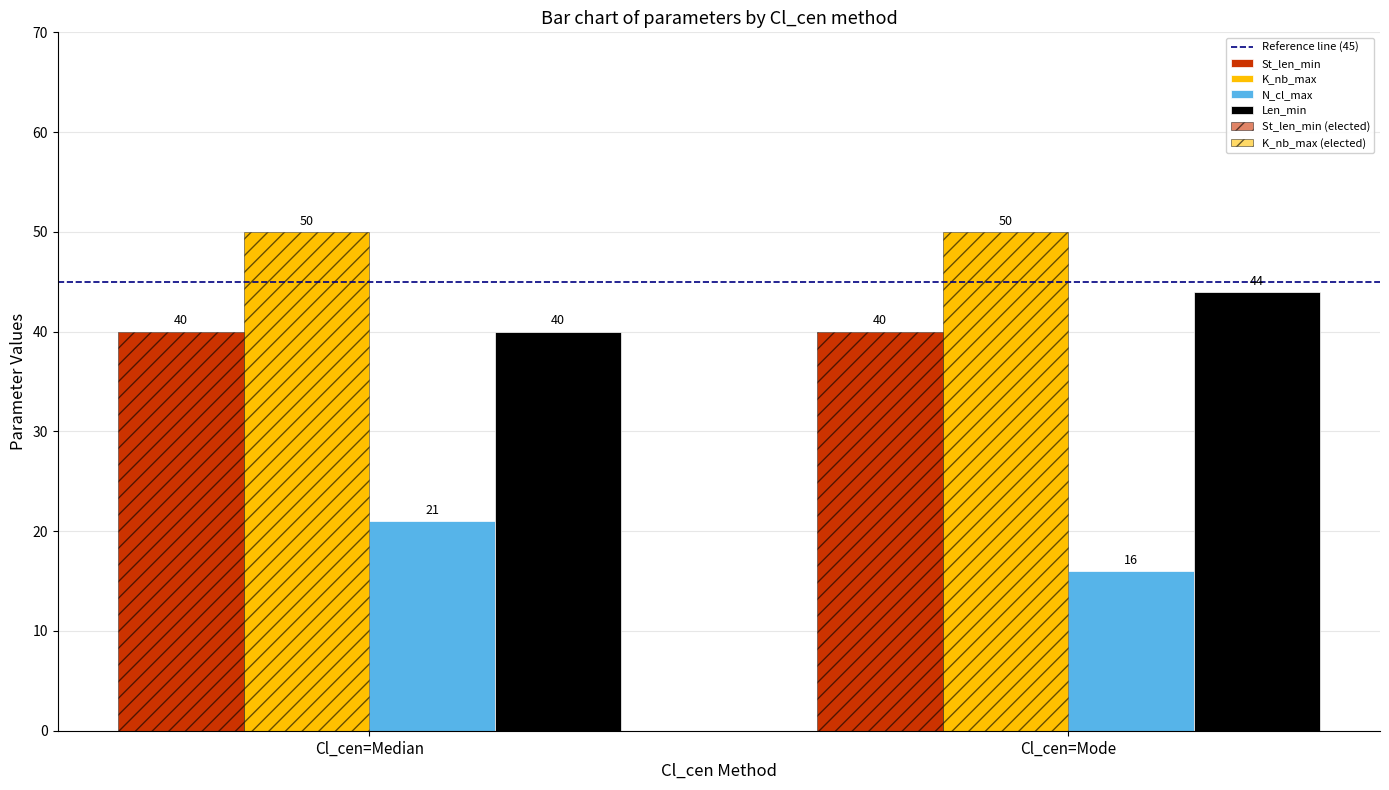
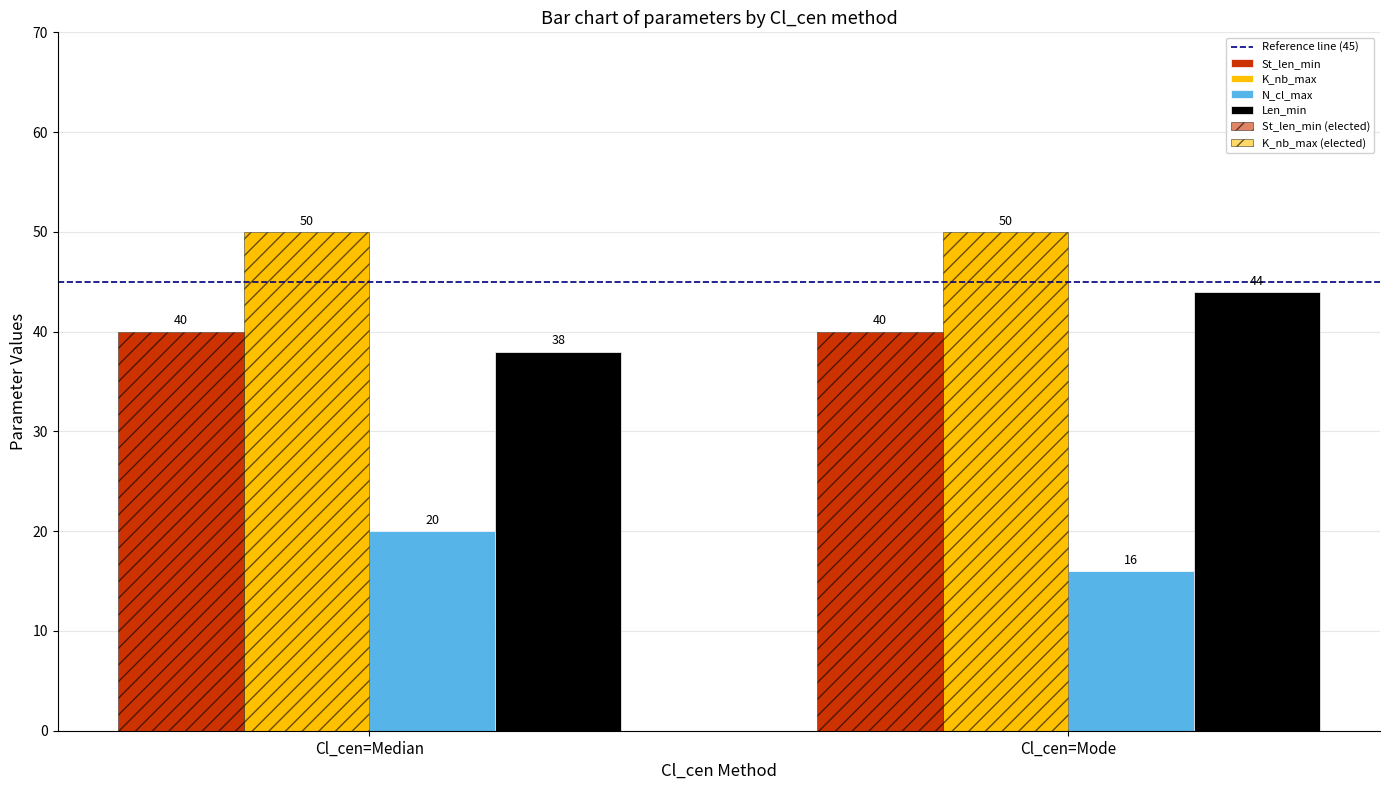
  {
    "St_len_min (elected)": {
      "Cl_cen=Median": 40,
      "Cl_cen=Mode": 40
    },
    "K_nb_max (elected)": {
      "Cl_cen=Median": 50,
      "Cl_cen=Mode": 50
    },
    "N_cl_max": {
-     "Cl_cen=Median": 21,
+     "Cl_cen=Median": 20,
      "Cl_cen=Mode": 16
    },
    "Len_min": {
-     "Cl_cen=Median": 40,
+     "Cl_cen=Median": 38,
      "Cl_cen=Mode": 44
    }
  }
